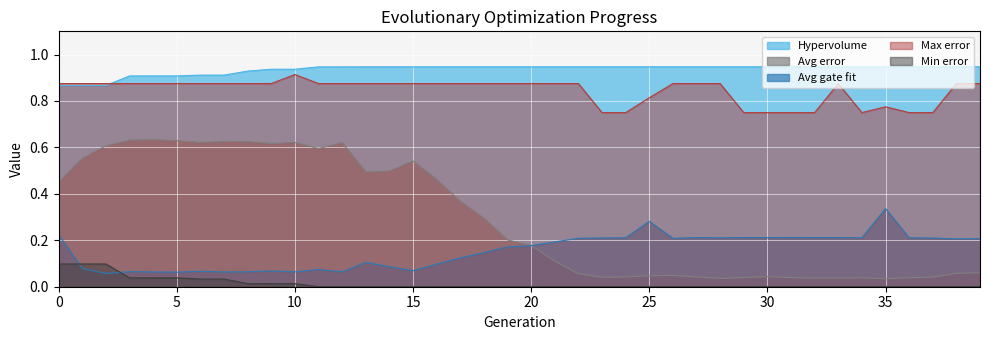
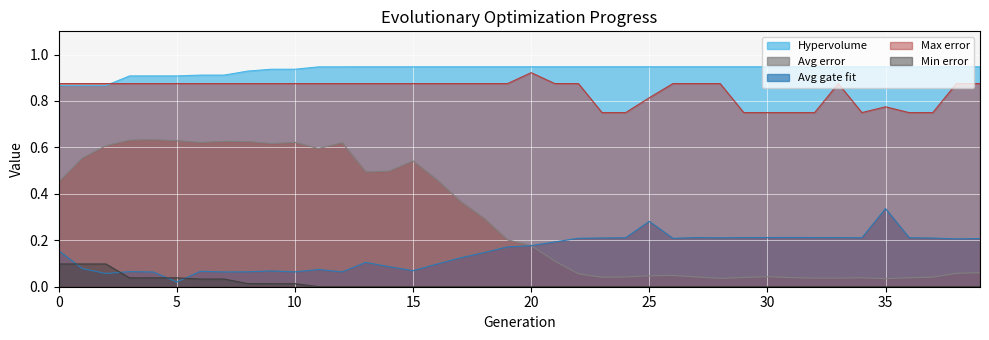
  {
    "Hypervolume": {
      "5": 0.91,
      "10": 0.94,
      "15": 0.95,
      "20": 0.95,
      "25": 0.95
    },
    "Avg gate fit": {
-     "0": 0.22,
-     "5": 0.06,
+     "0": 0.16,
+     "5": 0.02,
      "10": 0.06,
      "15": 0.07,
      "25": 0.28,
      "30": 0.21,
      "35": 0.34
    },
    "Max error": {
      "5": 0.88,
-     "10": 0.91,
+     "10": 0.88,
      "15": 0.88,
-     "20": 0.88,
+     "20": 0.92,
      "25": 0.81,
      "30": 0.75,
      "35": 0.78
    }
  }
